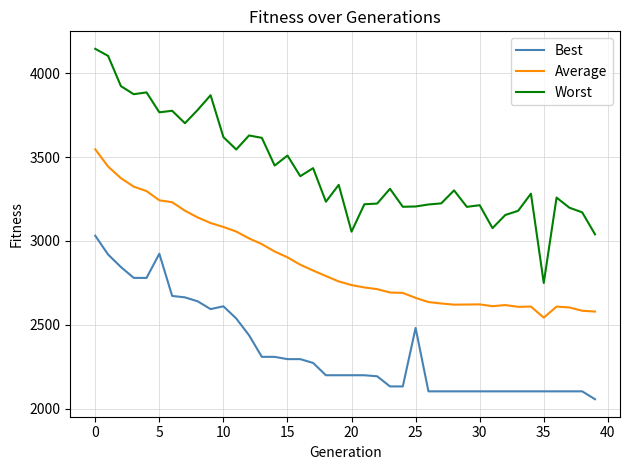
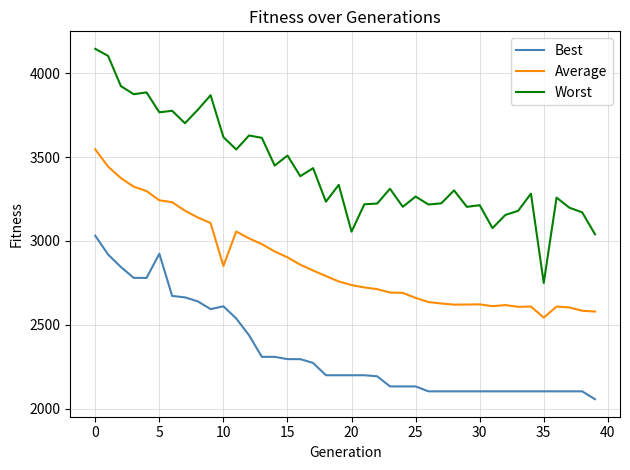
  {
    "Best": {
      "0": 3030,
      "5": 2920,
      "10": 2610,
      "15": 2300,
      "20": 2200,
-     "25": 2480,
+     "25": 2130,
      "30": 2100,
      "35": 2100
    },
    "Average": {
      "0": 3550,
      "5": 3240,
-     "10": 3080,
+     "10": 2850,
      "15": 2900,
      "20": 2740,
      "25": 2660,
      "30": 2620,
      "35": 2540
    },
    "Worst": {
      "0": 4150,
      "5": 3770,
      "10": 3620,
      "15": 3510,
      "20": 3060,
-     "25": 3210,
+     "25": 3270,
      "30": 3210,
      "35": 2750
    }
  }
